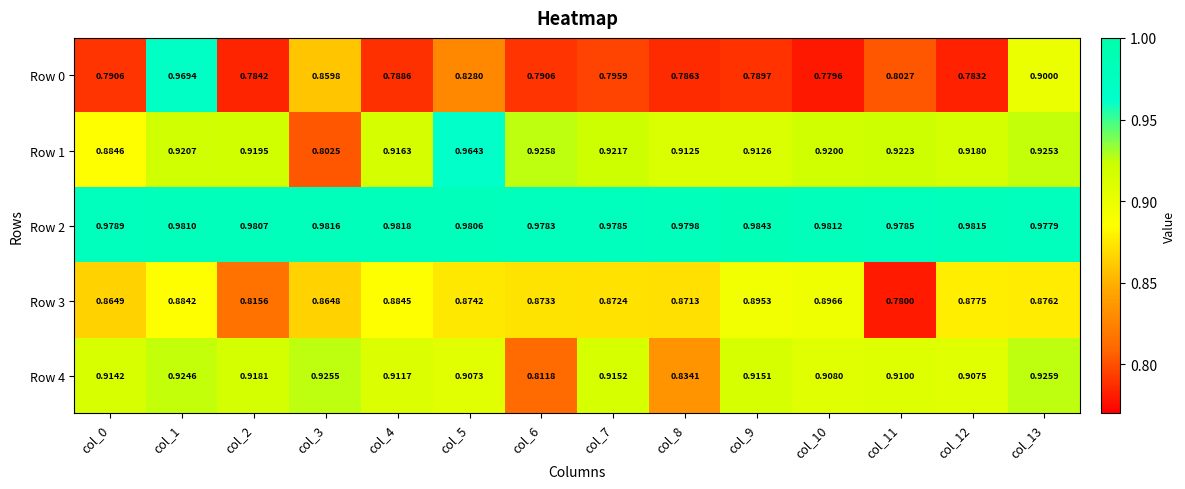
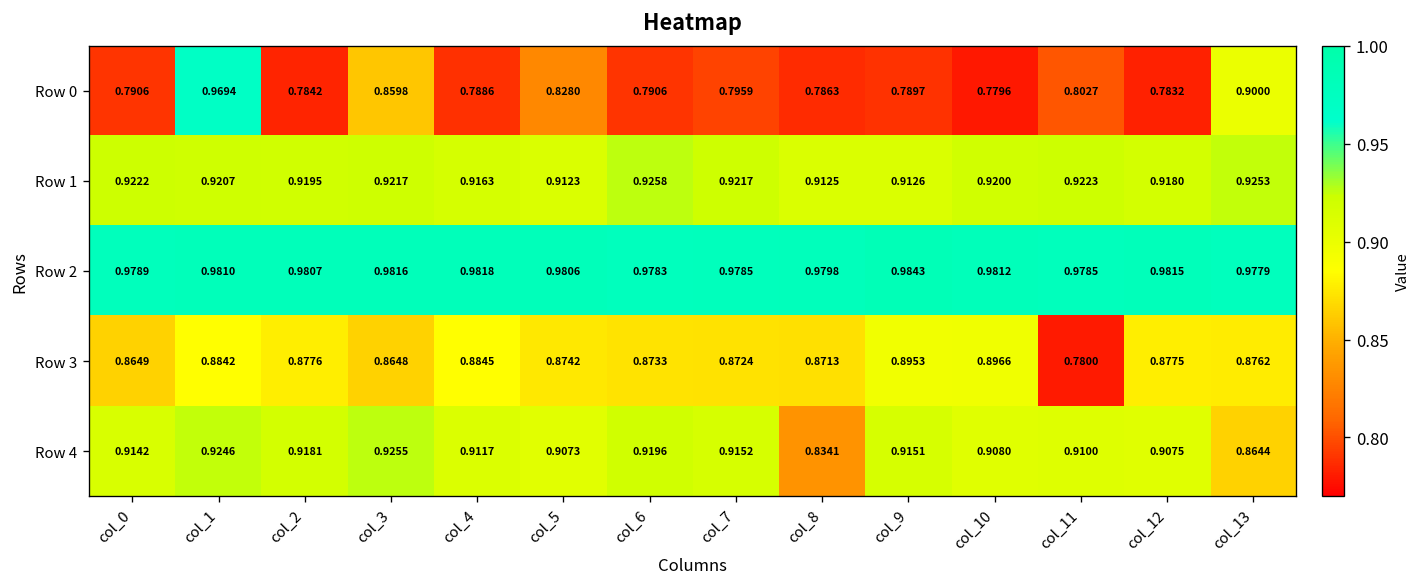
  {
    "Row 0": {
      "col_0": 0.7906,
      "col_1": 0.9694,
      "col_2": 0.7842,
      "col_3": 0.8598,
      "col_4": 0.7886,
      "col_5": 0.8280,
      "col_6": 0.7906,
      "col_7": 0.7959,
      "col_8": 0.7863,
      "col_9": 0.7897,
      "col_10": 0.7796,
      "col_11": 0.8027,
      "col_12": 0.7832,
      "col_13": 0.9000
    },
    "Row 1": {
-     "col_0": 0.8846,
+     "col_0": 0.9222,
      "col_1": 0.9207,
      "col_2": 0.9195,
-     "col_3": 0.8025,
+     "col_3": 0.9217,
      "col_4": 0.9163,
-     "col_5": 0.9643,
+     "col_5": 0.9123,
      "col_6": 0.9258,
      "col_7": 0.9217,
      "col_8": 0.9125,
      "col_9": 0.9126,
      "col_10": 0.9200,
      "col_11": 0.9223,
      "col_12": 0.9180,
      "col_13": 0.9253
    },
    "Row 2": {
      "col_0": 0.9789,
      "col_1": 0.9810,
      "col_2": 0.9807,
      "col_3": 0.9816,
      "col_4": 0.9818,
      "col_5": 0.9806,
      "col_6": 0.9783,
      "col_7": 0.9785,
      "col_8": 0.9798,
      "col_9": 0.9843,
      "col_10": 0.9812,
      "col_11": 0.9785,
      "col_12": 0.9815,
      "col_13": 0.9779
    },
    "Row 3": {
      "col_0": 0.8649,
      "col_1": 0.8842,
-     "col_2": 0.8156,
+     "col_2": 0.8776,
      "col_3": 0.8648,
      "col_4": 0.8845,
      "col_5": 0.8742,
      "col_6": 0.8733,
      "col_7": 0.8724,
      "col_8": 0.8713,
      "col_9": 0.8953,
      "col_10": 0.8966,
      "col_11": 0.7800,
      "col_12": 0.8775,
      "col_13": 0.8762
    },
    "Row 4": {
      "col_0": 0.9142,
      "col_1": 0.9246,
      "col_2": 0.9181,
      "col_3": 0.9255,
      "col_4": 0.9117,
      "col_5": 0.9073,
-     "col_6": 0.8118,
+     "col_6": 0.9196,
      "col_7": 0.9152,
      "col_8": 0.8341,
      "col_9": 0.9151,
      "col_10": 0.9080,
      "col_11": 0.9100,
      "col_12": 0.9075,
-     "col_13": 0.9259
+     "col_13": 0.8644
    }
  }
